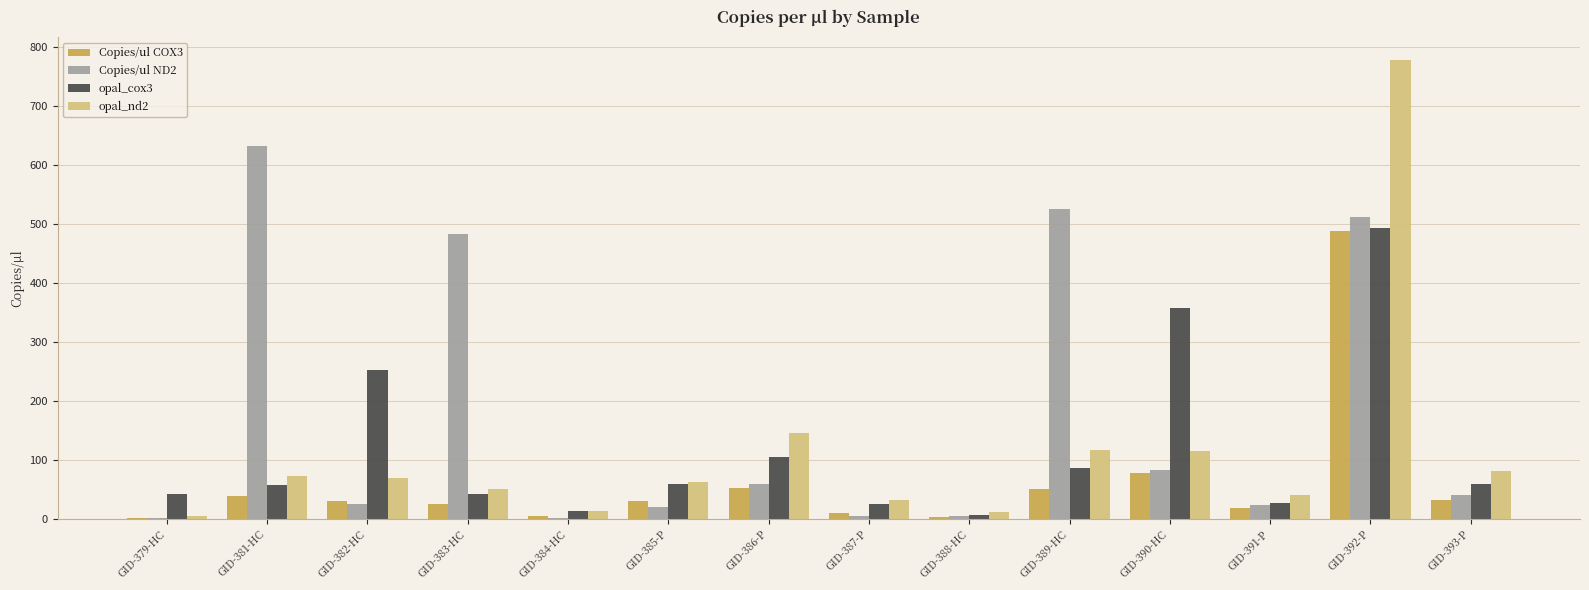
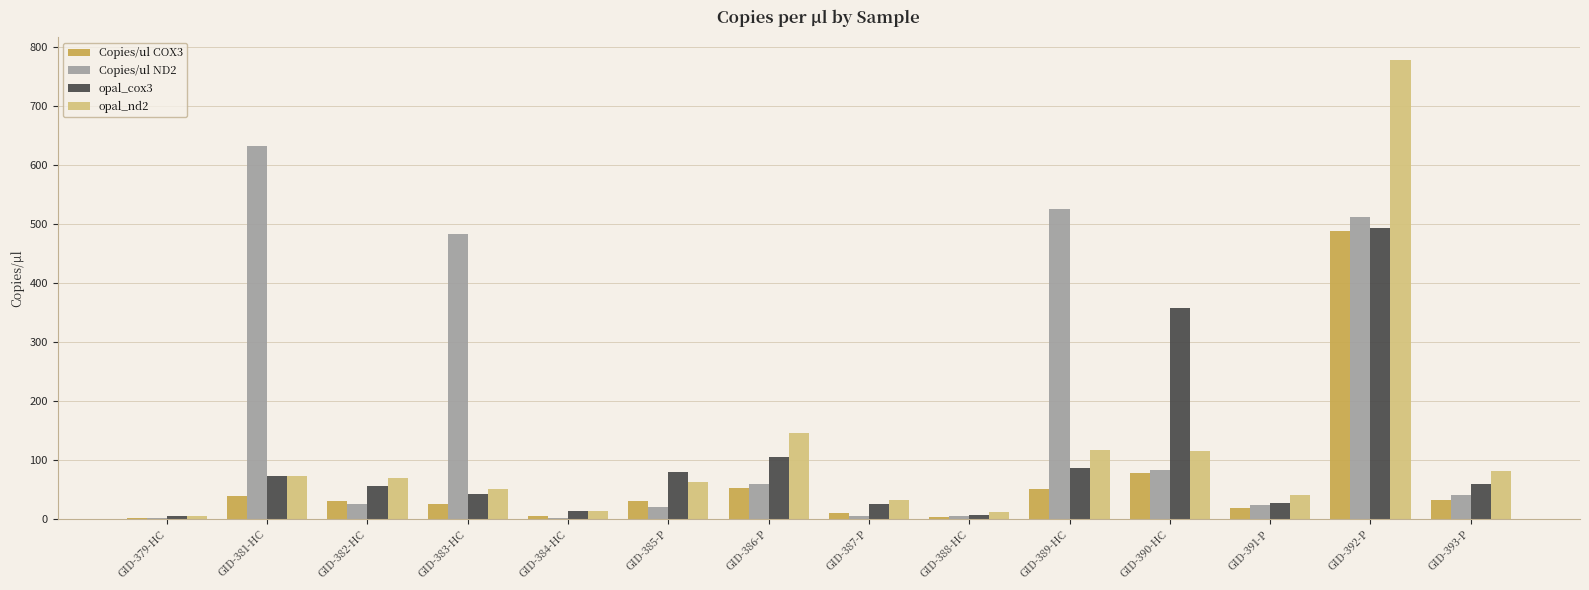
  {
    "Copies/ul ND2": {
      "GID-381-HC": 630,
      "GID-382-HC": 30,
      "GID-383-HC": 480,
      "GID-385-P": 20,
      "GID-386-P": 60,
      "GID-387-P": 10,
      "GID-388-HC": 0,
      "GID-389-HC": 520,
      "GID-390-HC": 80,
      "GID-391-P": 20,
      "GID-392-P": 510,
      "GID-393-P": 40
    },
    "opal_cox3": {
-     "GID-379-HC": 40,
-     "GID-381-HC": 60,
-     "GID-382-HC": 250,
+     "GID-379-HC": 10,
+     "GID-381-HC": 70,
+     "GID-382-HC": 60,
      "GID-383-HC": 40,
      "GID-384-HC": 10,
-     "GID-385-P": 60,
+     "GID-385-P": 80,
      "GID-386-P": 100,
      "GID-387-P": 30,
      "GID-388-HC": 10,
      "GID-389-HC": 90,
      "GID-390-HC": 360,
      "GID-391-P": 30,
      "GID-392-P": 490,
      "GID-393-P": 60
    }
  }
